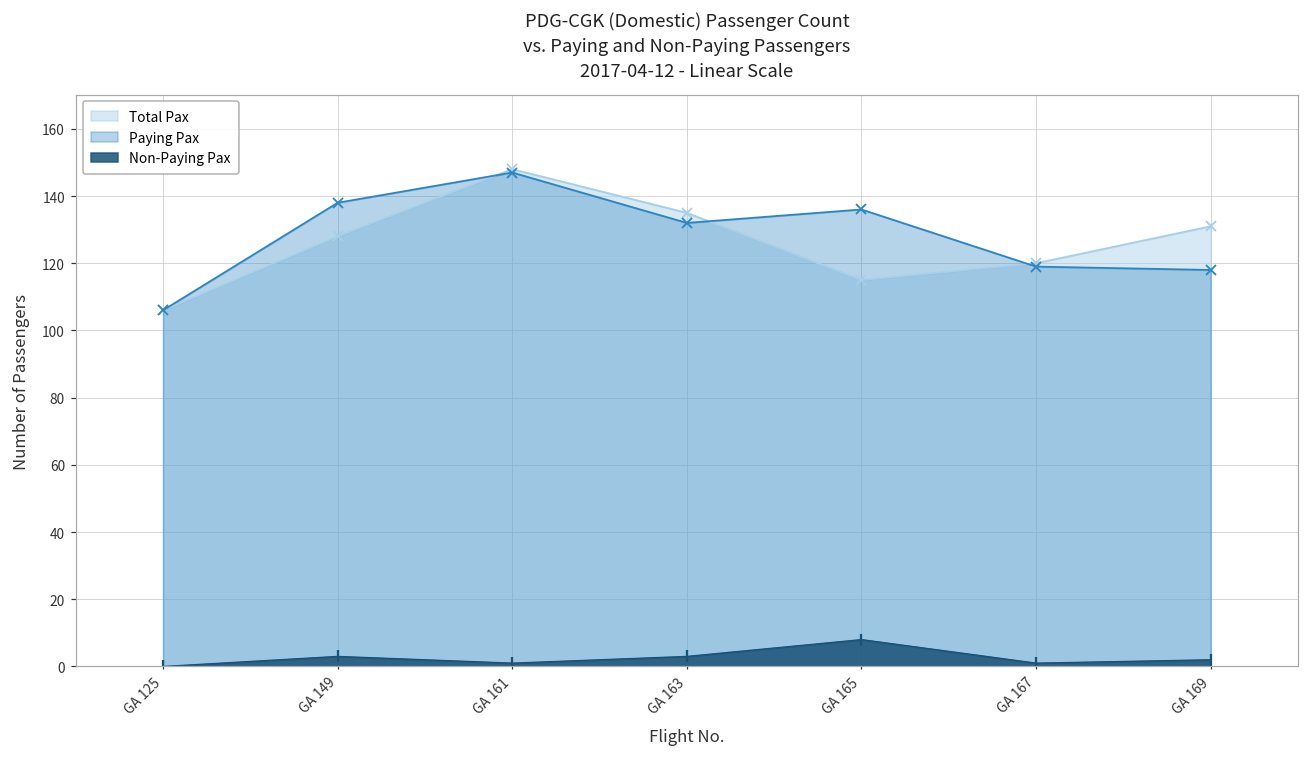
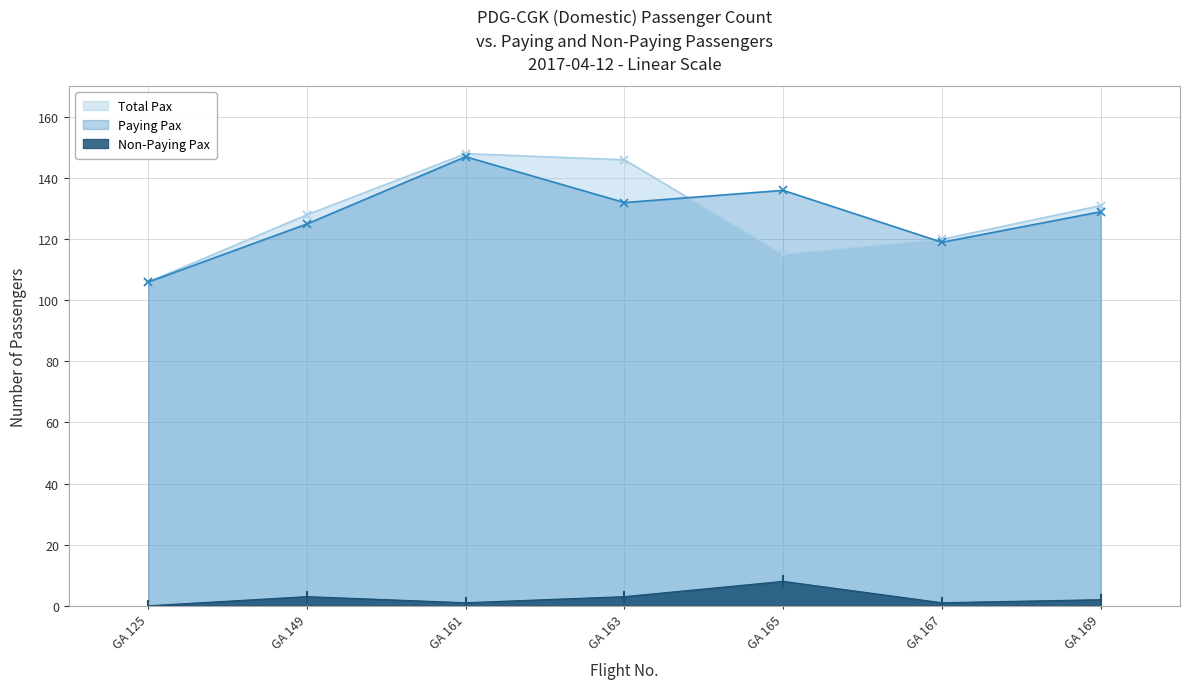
  {
    "Total Pax": {
      "GA 149": 128,
      "GA 161": 148,
-     "GA 163": 135,
+     "GA 163": 146,
      "GA 165": 115,
      "GA 167": 120,
      "GA 169": 131
    },
    "Paying Pax": {
-     "GA 149": 138,
+     "GA 149": 125,
      "GA 161": 147,
      "GA 163": 132,
      "GA 165": 136,
      "GA 167": 119,
-     "GA 169": 118
+     "GA 169": 129
    },
    "Non-Paying Pax": {
      "GA 125": 0,
      "GA 149": 3,
      "GA 161": 1,
      "GA 163": 3,
      "GA 165": 8,
      "GA 167": 1,
      "GA 169": 2
    }
  }
